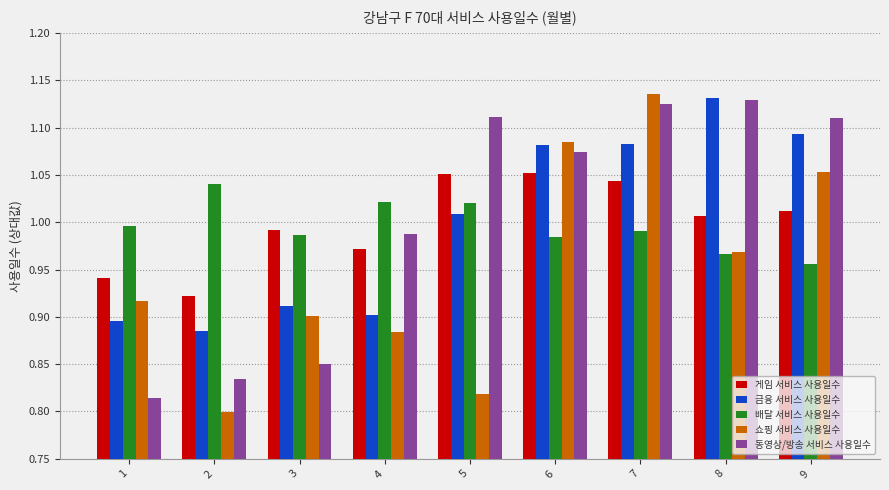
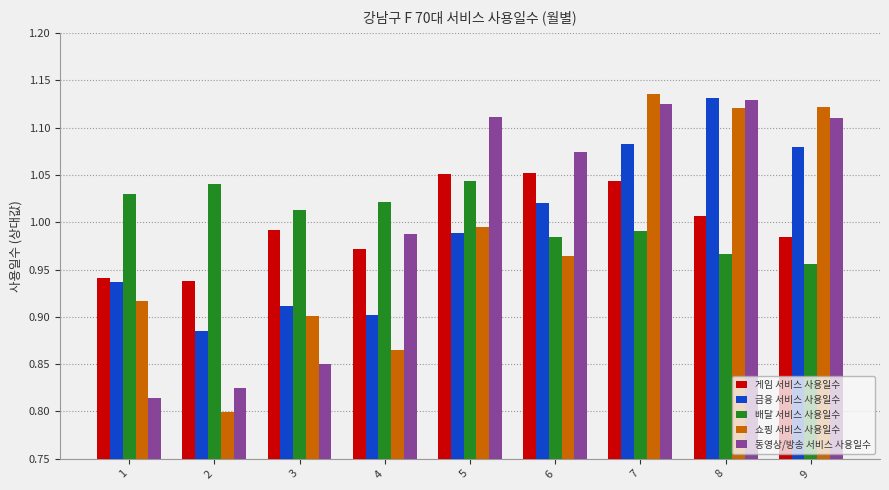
  {
    "게임 서비스 사용일수": {
      "1": 0.94,
-     "2": 0.92,
+     "2": 0.94,
      "3": 0.99,
      "4": 0.97,
      "5": 1.05,
      "6": 1.05,
      "7": 1.04,
      "8": 1.01,
-     "9": 1.01
+     "9": 0.98
    },
    "금융 서비스 사용일수": {
-     "1": 0.90,
+     "1": 0.94,
      "2": 0.89,
      "3": 0.91,
      "4": 0.90,
-     "5": 1.01,
-     "6": 1.08,
+     "5": 0.99,
+     "6": 1.02,
      "7": 1.08,
      "8": 1.13,
-     "9": 1.09
+     "9": 1.08
    },
    "배달 서비스 사용일수": {
-     "1": 1.00,
+     "1": 1.03,
      "2": 1.04,
-     "3": 0.99,
+     "3": 1.01,
      "4": 1.02,
-     "5": 1.02,
+     "5": 1.04,
      "6": 0.98,
      "7": 0.99,
      "8": 0.97,
      "9": 0.96
    },
    "쇼핑 서비스 사용일수": {
      "1": 0.92,
      "2": 0.80,
      "3": 0.90,
-     "4": 0.88,
-     "5": 0.82,
-     "6": 1.08,
+     "4": 0.86,
+     "5": 1.00,
+     "6": 0.96,
      "7": 1.14,
-     "8": 0.97,
-     "9": 1.05
+     "8": 1.12,
+     "9": 1.12
    },
    "동영상/방송 서비스 사용일수": {
      "1": 0.81,
-     "2": 0.835,
+     "2": 0.825,
      "3": 0.85,
      "4": 0.99,
      "5": 1.11,
      "6": 1.07,
      "7": 1.12,
      "8": 1.13,
      "9": 1.11
    }
  }
